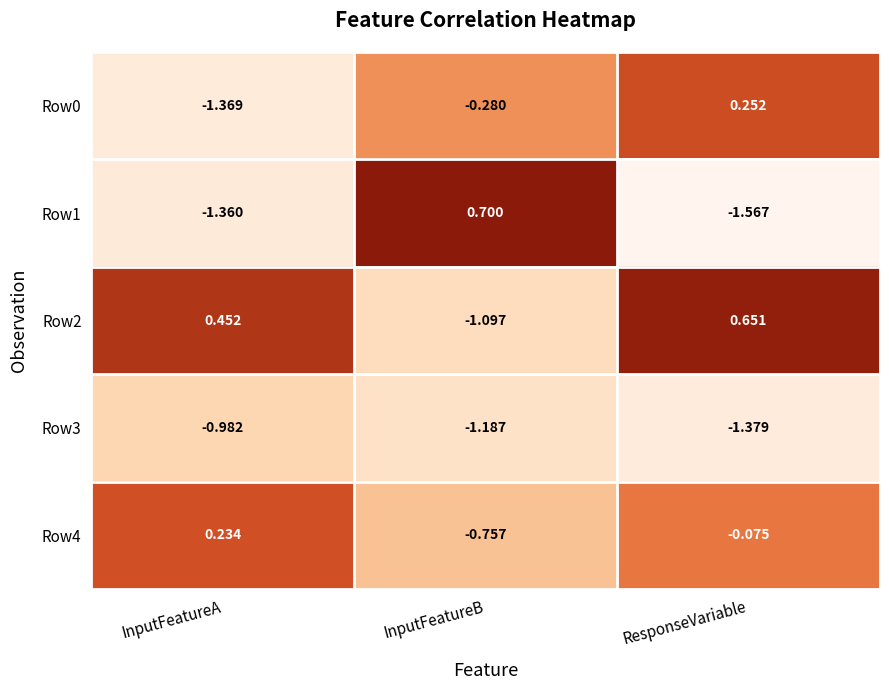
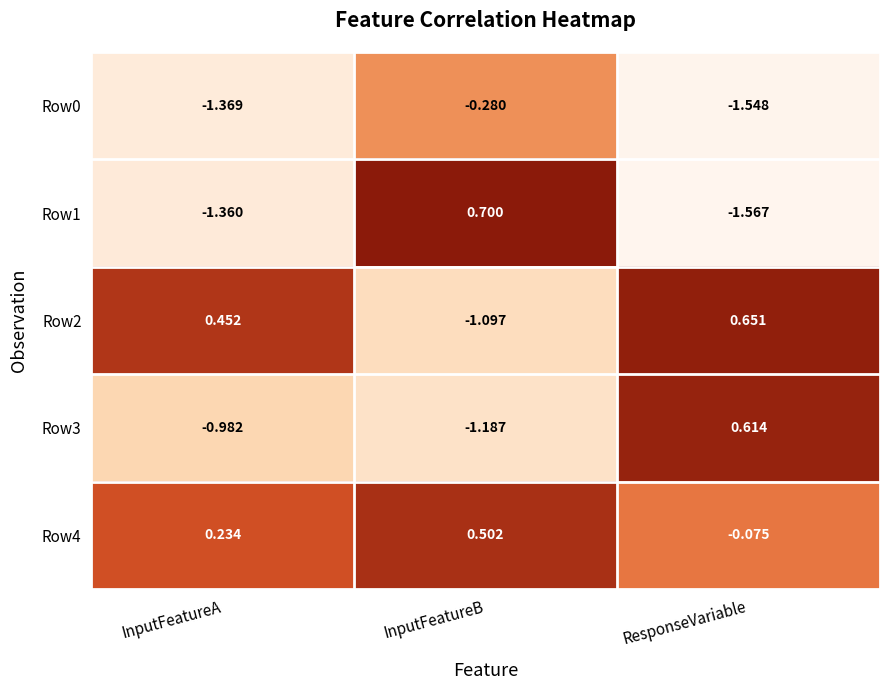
  {
    "Row0": {
      "InputFeatureA": -1.369,
      "InputFeatureB": -0.280,
-     "ResponseVariable": 0.252
+     "ResponseVariable": -1.548
    },
    "Row1": {
      "InputFeatureA": -1.360,
      "InputFeatureB": 0.700,
      "ResponseVariable": -1.567
    },
    "Row2": {
      "InputFeatureA": 0.452,
      "InputFeatureB": -1.097,
      "ResponseVariable": 0.651
    },
    "Row3": {
      "InputFeatureA": -0.982,
      "InputFeatureB": -1.187,
-     "ResponseVariable": -1.379
+     "ResponseVariable": 0.614
    },
    "Row4": {
      "InputFeatureA": 0.234,
-     "InputFeatureB": -0.757,
+     "InputFeatureB": 0.502,
      "ResponseVariable": -0.075
    }
  }
